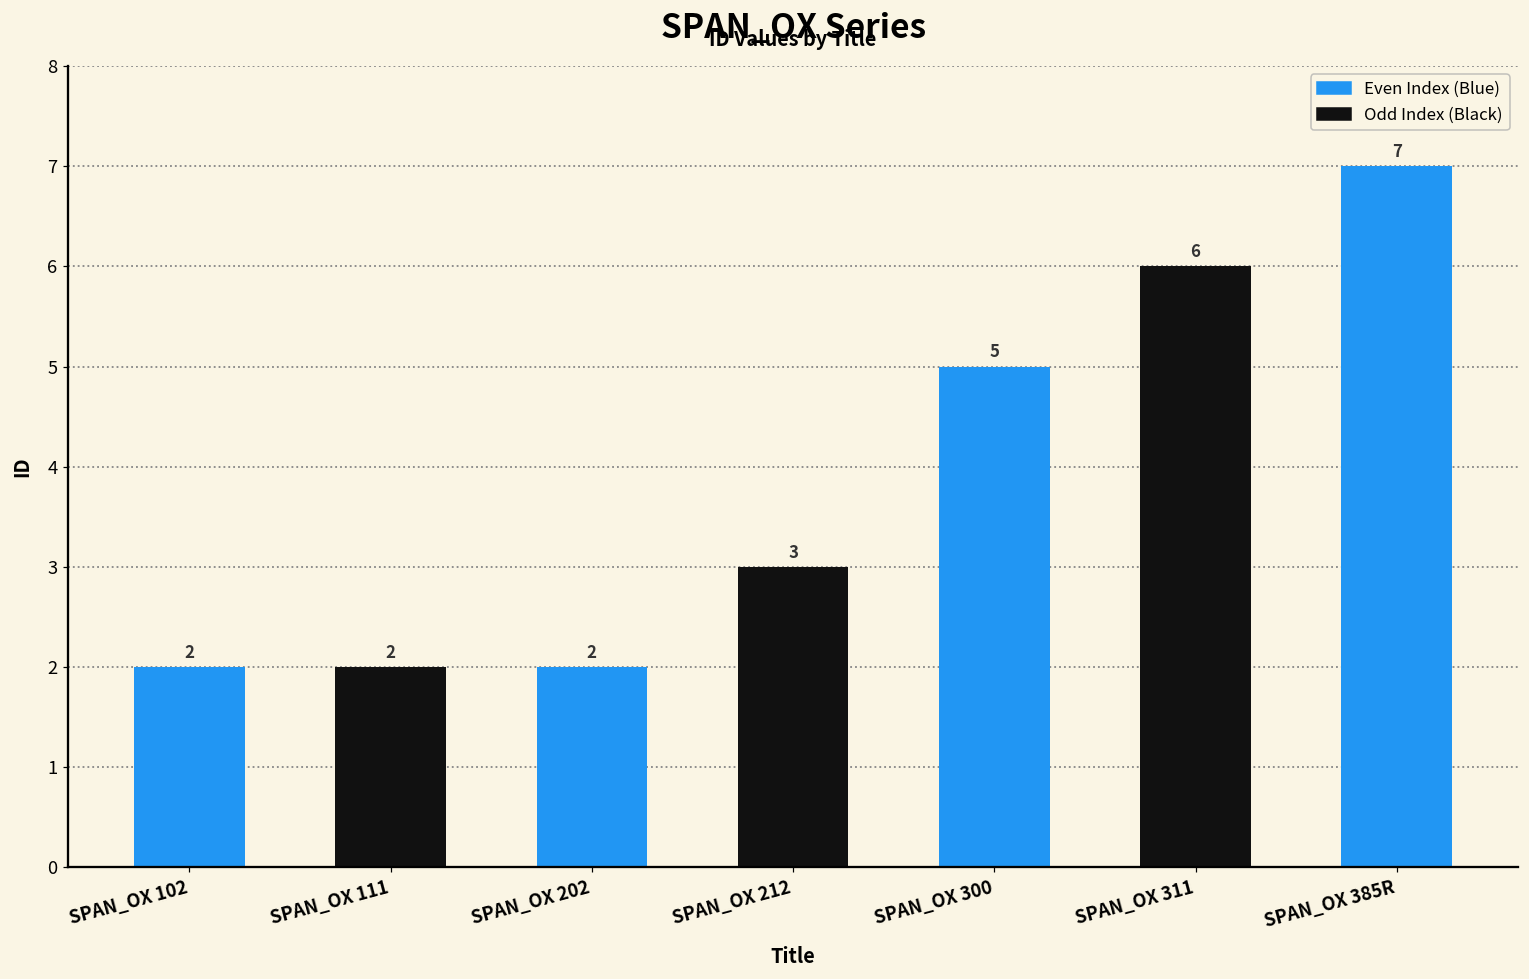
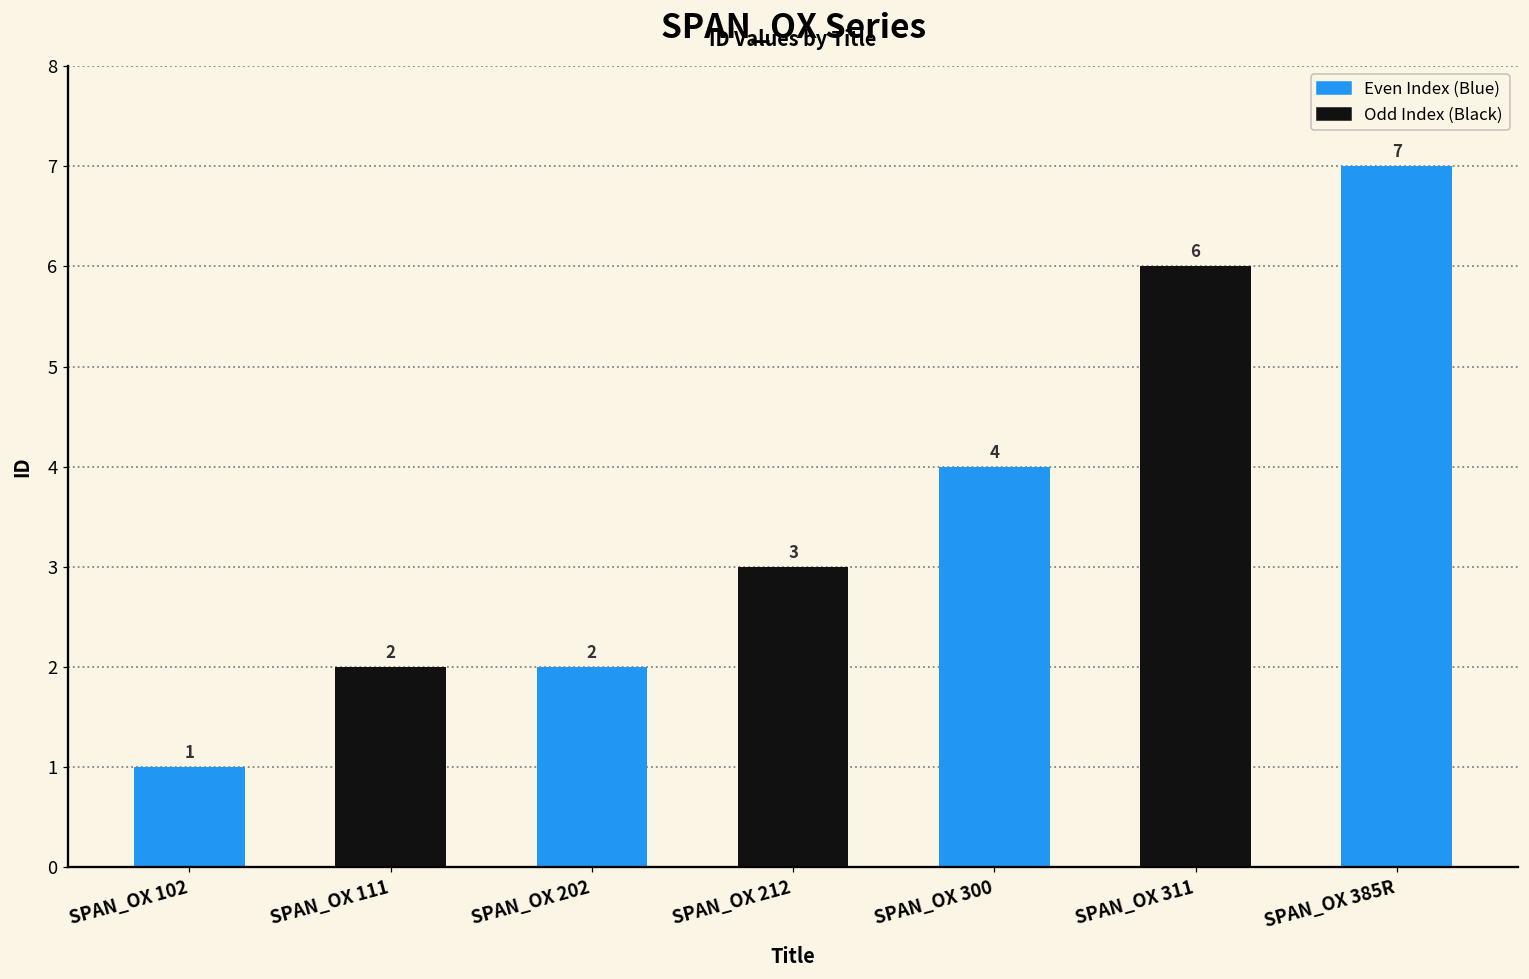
  {
-   "SPAN_OX 102": 2,
+   "SPAN_OX 102": 1,
    "SPAN_OX 111": 2,
    "SPAN_OX 202": 2,
    "SPAN_OX 212": 3,
-   "SPAN_OX 300": 5,
+   "SPAN_OX 300": 4,
    "SPAN_OX 311": 6,
    "SPAN_OX 385R": 7
  }
